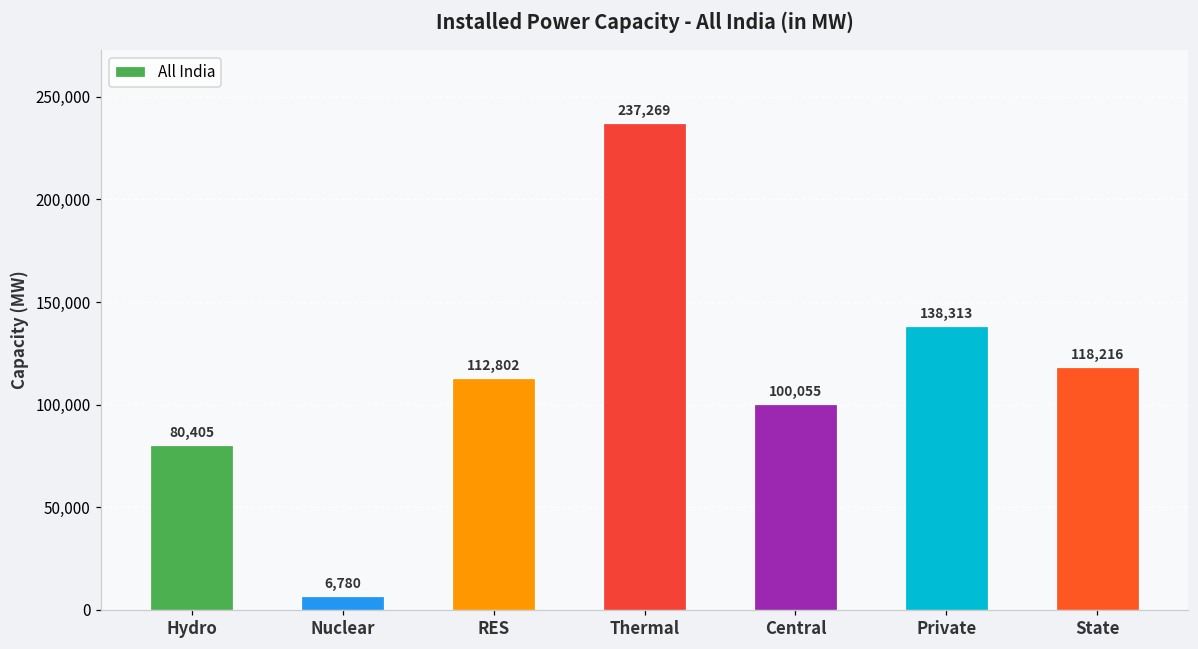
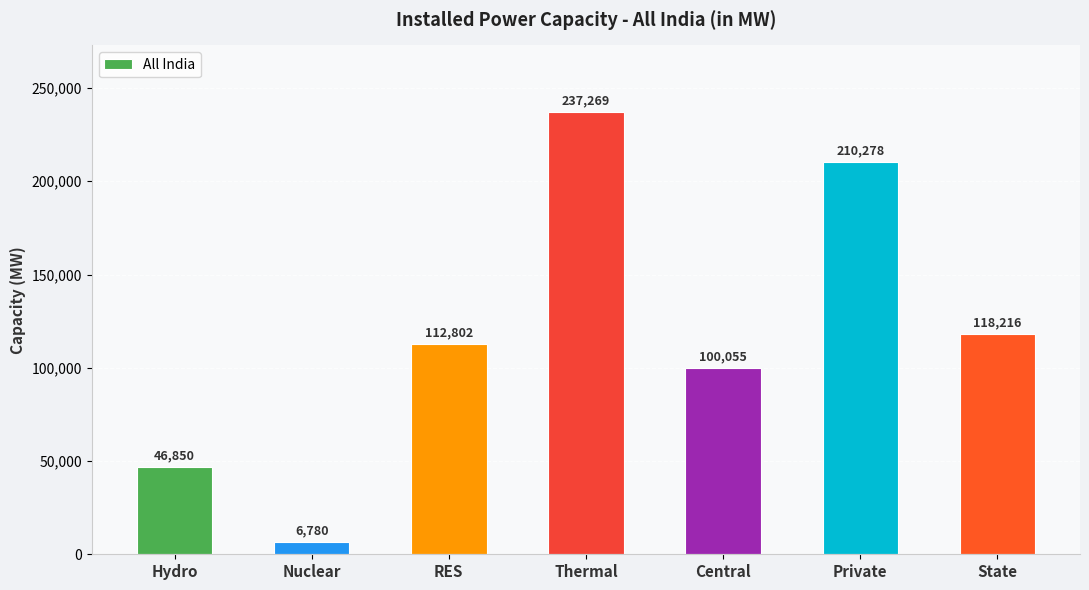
  {
-   "Hydro": "80,405",
+   "Hydro": "46,850",
    "Nuclear": "6,780",
    "RES": "112,802",
    "Thermal": "237,269",
    "Central": "100,055",
-   "Private": "138,313",
+   "Private": "210,278",
    "State": "118,216"
  }
